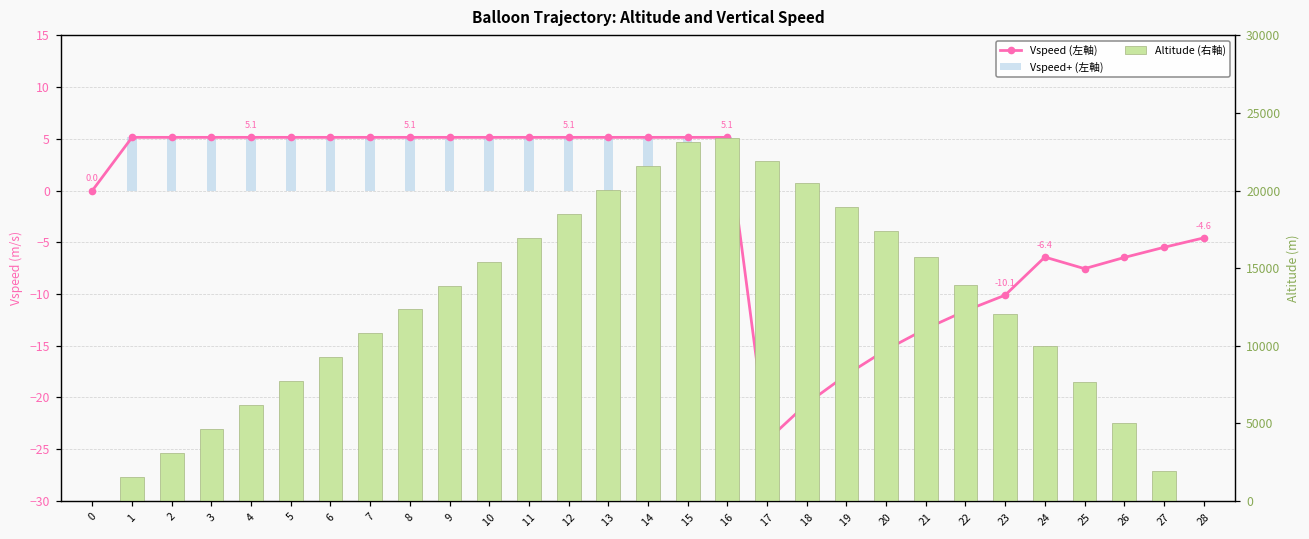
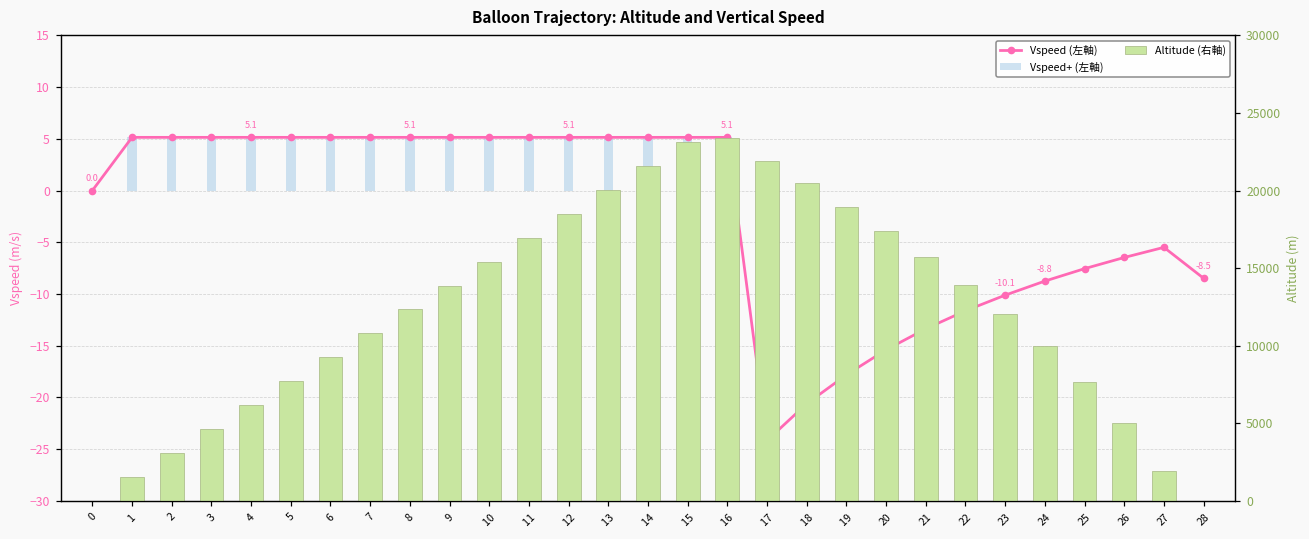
  {
    "Vspeed+ (左軸)": {
      "0": 0.0,
      "4": 5.1,
      "8": 5.1,
      "12": 5.1,
      "16": 5.1
    },
    "Vspeed (左軸)": {
      "0": 0.0,
      "4": 5.1,
      "8": 5.1,
      "12": 5.1,
      "16": 5.1,
      "23": -10.1,
-     "24": -6.4,
-     "28": -4.6
+     "24": -8.8,
+     "28": -8.5
    }
  }
